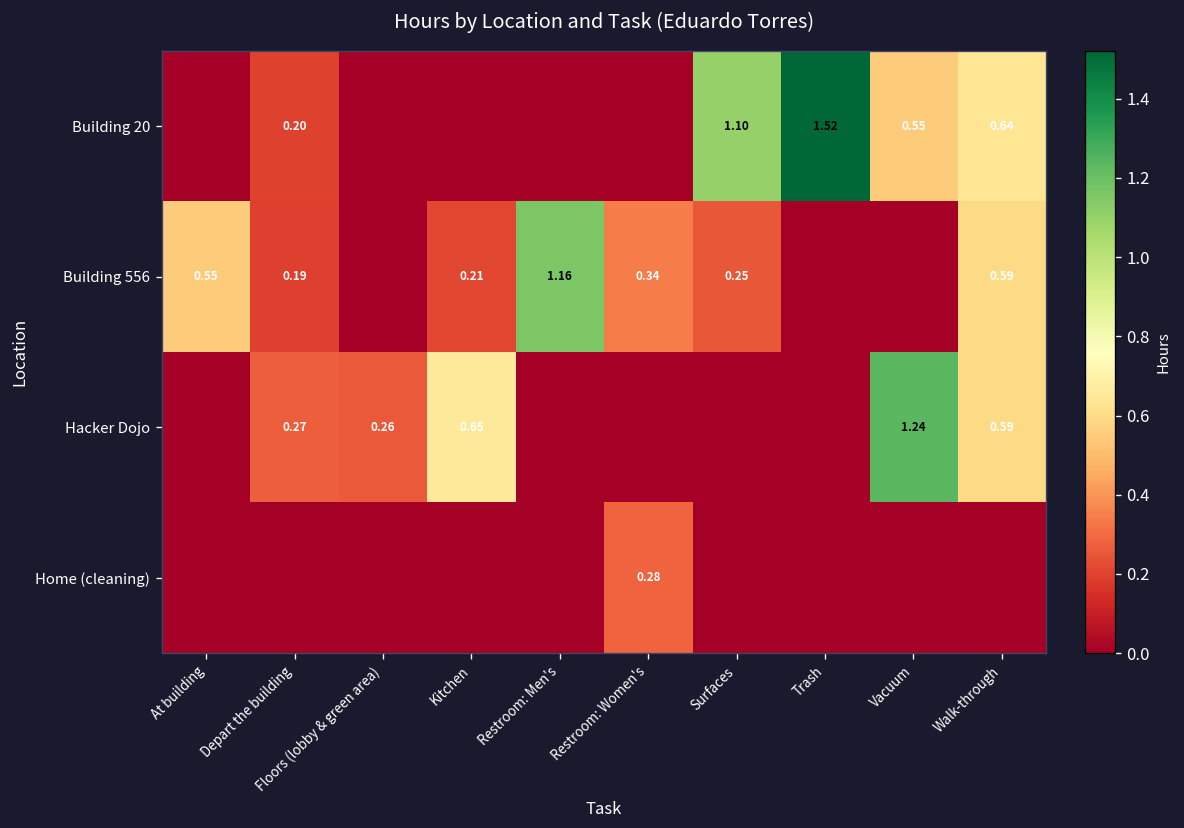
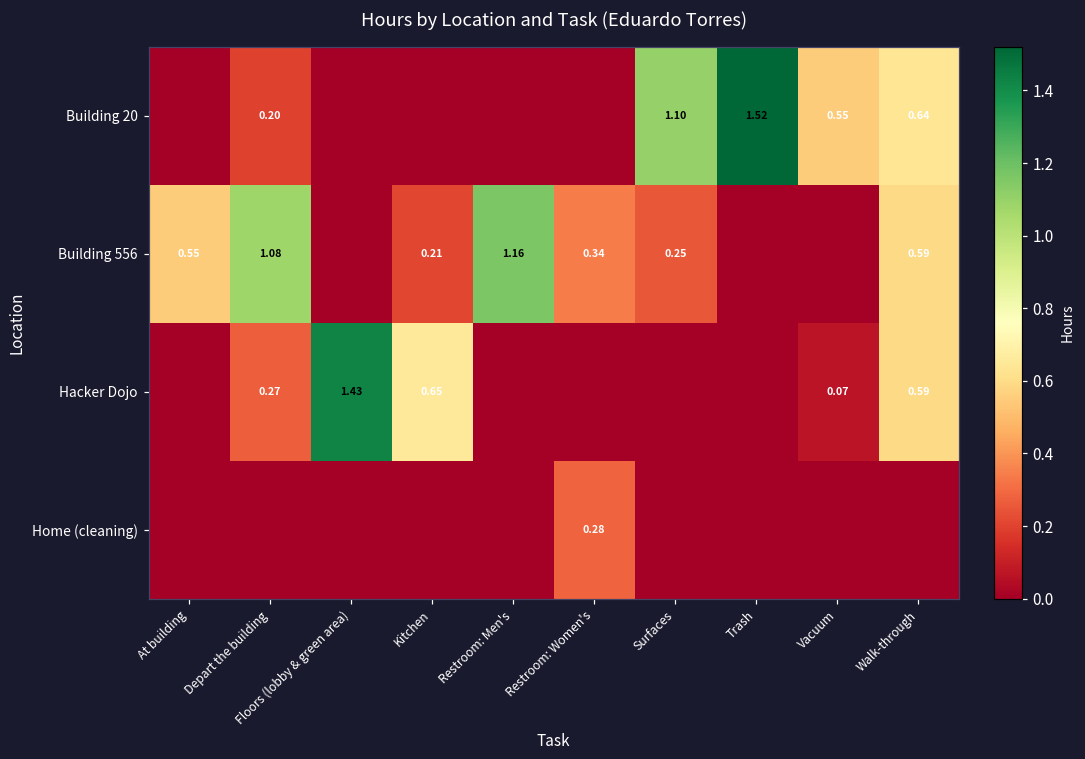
  {
    "Building 20": {
      "Depart the building": 0.20,
      "Surfaces": 1.10,
      "Trash": 1.52,
      "Vacuum": 0.55,
      "Walk-through": 0.64
    },
    "Building 556": {
      "At building": 0.55,
-     "Depart the building": 0.19,
+     "Depart the building": 1.08,
      "Kitchen": 0.21,
      "Restroom: Men's": 1.16,
      "Restroom: Women's": 0.34,
      "Surfaces": 0.25,
      "Walk-through": 0.59
    },
    "Hacker Dojo": {
      "Depart the building": 0.27,
-     "Floors (lobby & green area)": 0.26,
+     "Floors (lobby & green area)": 1.43,
      "Kitchen": 0.65,
-     "Vacuum": 1.24,
+     "Vacuum": 0.07,
      "Walk-through": 0.59
    },
    "Home (cleaning)": {
      "Restroom: Women's": 0.28
    }
  }
